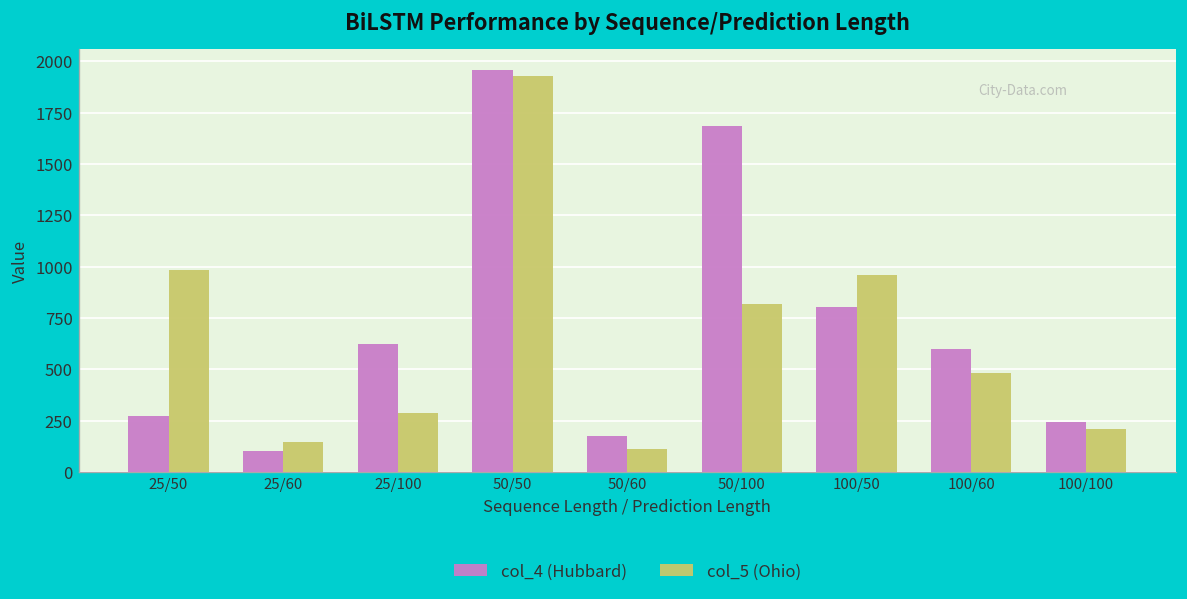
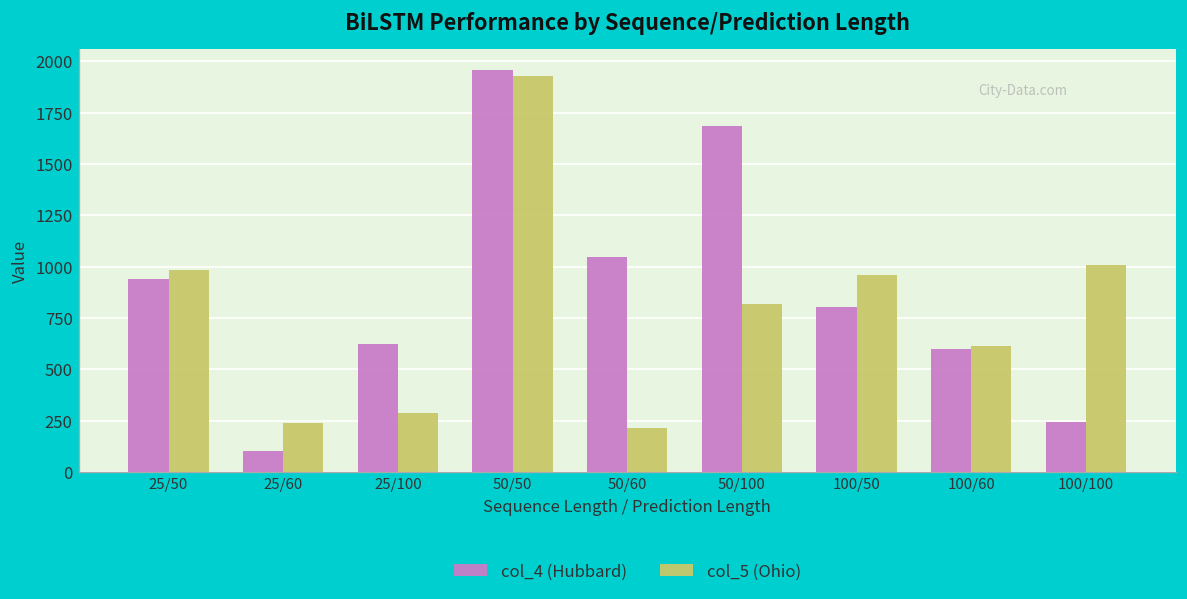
  {
    "col_4 (Hubbard)": {
-     "25/50": 270,
+     "25/50": 940,
      "25/60": 100,
      "25/100": 620,
      "50/50": 1960,
-     "50/60": 180,
+     "50/60": 1050,
      "50/100": 1680,
      "100/50": 800,
      "100/60": 600,
      "100/100": 240
    },
    "col_5 (Ohio)": {
      "25/50": 980,
-     "25/60": 150,
+     "25/60": 240,
      "25/100": 290,
      "50/50": 1930,
-     "50/60": 110,
+     "50/60": 210,
      "50/100": 820,
      "100/50": 960,
-     "100/60": 480,
-     "100/100": 210
+     "100/60": 610,
+     "100/100": 1010
    }
  }
